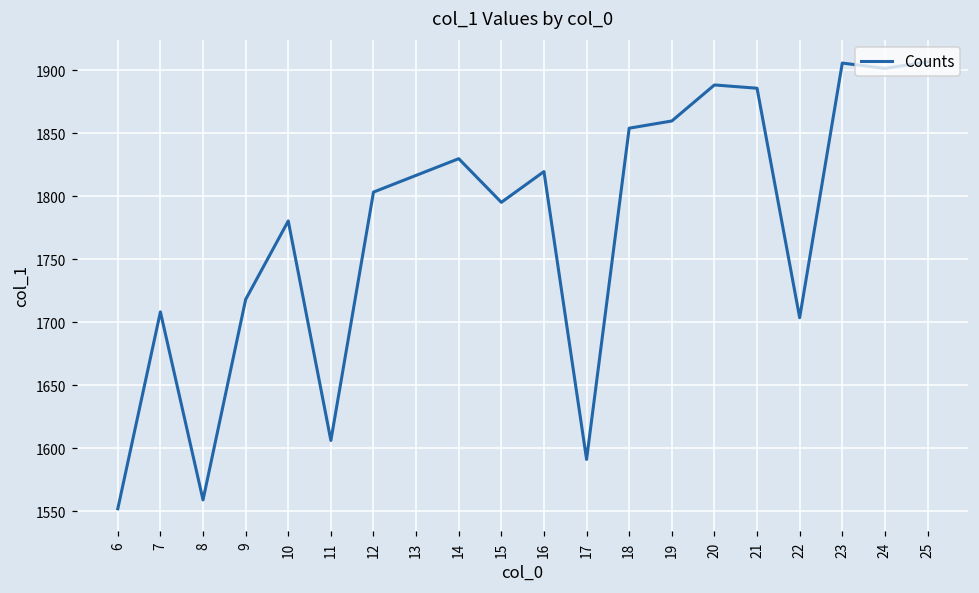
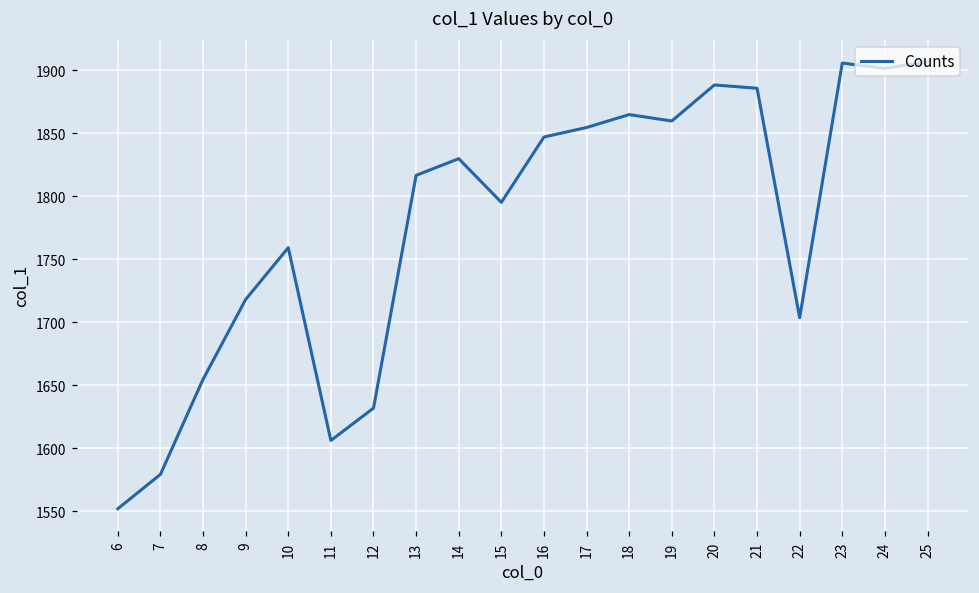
  {
    "6": 1552,
-   "7": 1708,
-   "8": 1559,
+   "7": 1579,
+   "8": 1655,
    "9": 1718,
-   "10": 1781,
+   "10": 1759,
    "11": 1606,
-   "12": 1803,
+   "12": 1632,
    "13": 1817,
    "14": 1830,
    "15": 1795,
-   "16": 1820,
-   "17": 1591,
-   "18": 1854,
+   "16": 1847,
+   "17": 1855,
+   "18": 1865,
    "19": 1860,
    "20": 1888,
    "21": 1886,
    "22": 1704,
    "23": 1906
  }
